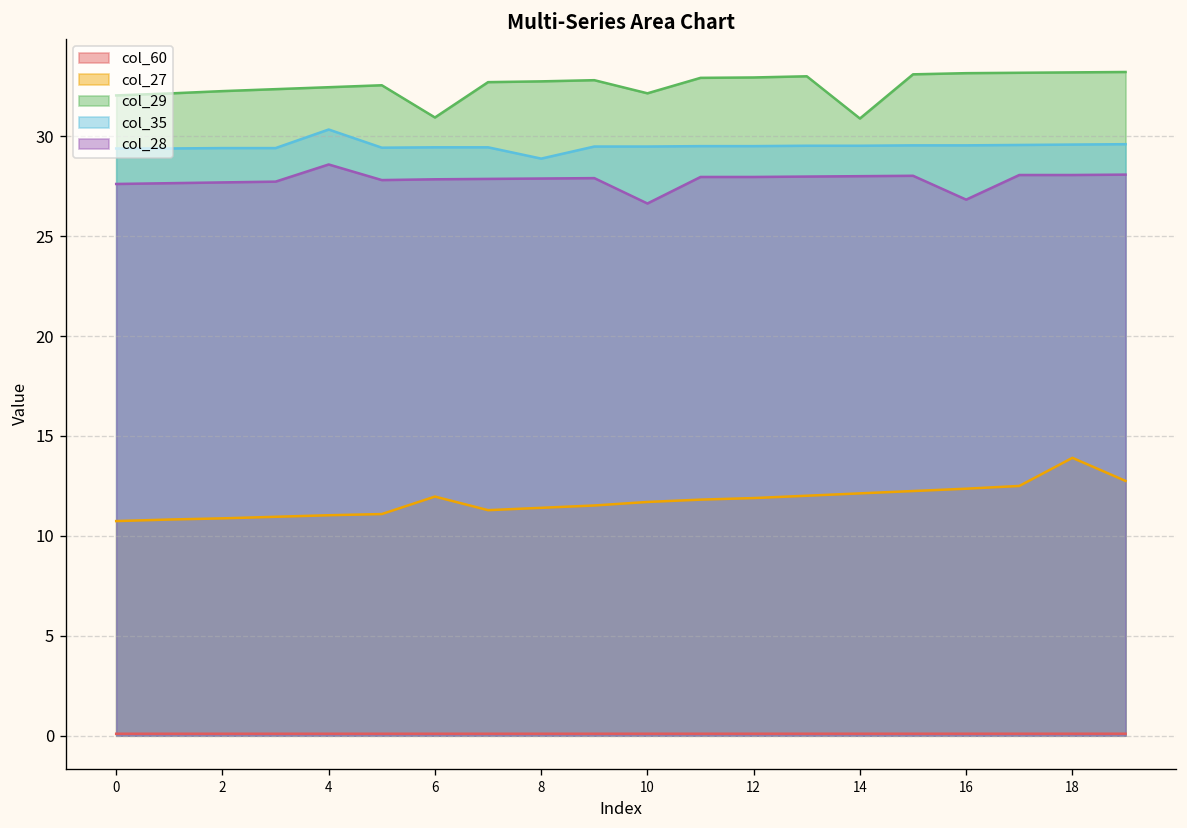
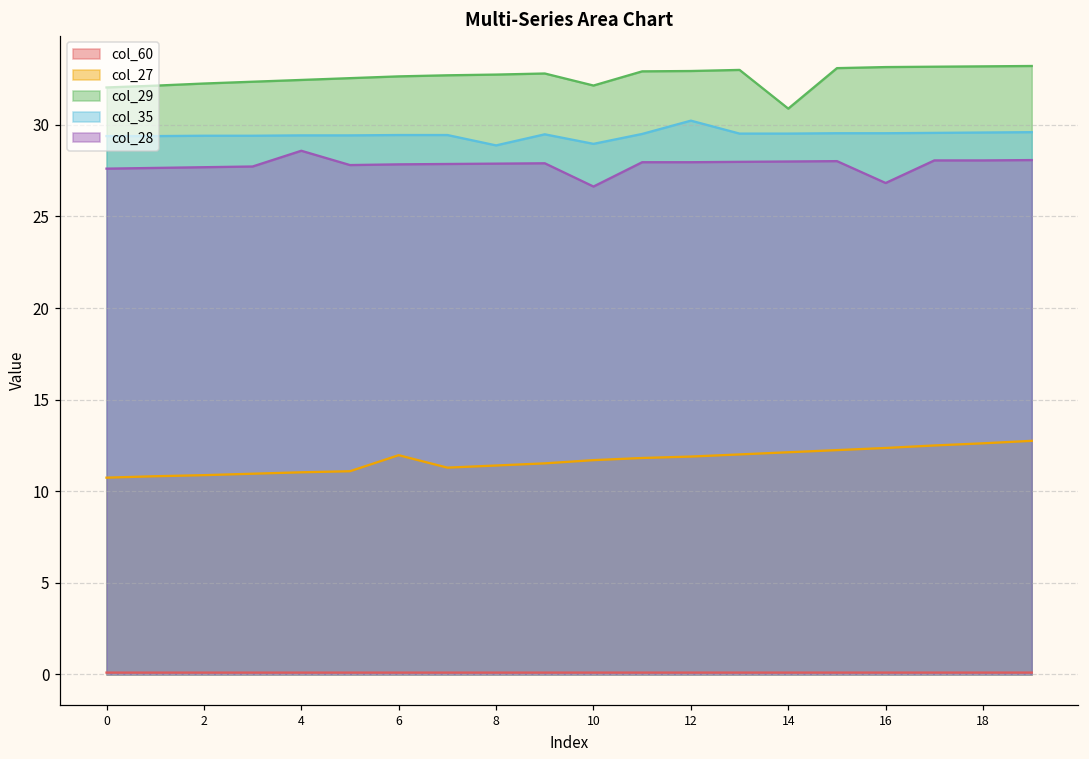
  {
    "col_60": {
      "0": 0.1,
      "2": 0.1,
      "4": 0.1,
      "6": 0.1,
      "8": 0.1,
      "10": 0.1,
      "12": 0.1,
      "14": 0.1,
      "16": 0.1,
      "18": 0.1
    },
    "col_27": {
      "0": 10.7,
      "2": 10.9,
      "4": 11.0,
      "6": 12.0,
      "8": 11.4,
      "10": 11.7,
      "12": 11.9,
      "14": 12.1,
      "16": 12.4,
-     "18": 13.9
+     "18": 12.6
    },
    "col_29": {
      "2": 32.3,
      "4": 32.5,
-     "6": 30.9,
+     "6": 32.6,
      "8": 32.7,
      "10": 32.1,
      "12": 32.9,
      "14": 30.9,
      "16": 33.2,
      "18": 33.2
    },
    "col_35": {
      "2": 29.4,
-     "4": 30.3,
+     "4": 29.4,
      "6": 29.4,
      "8": 28.9,
-     "10": 29.5,
-     "12": 29.5,
+     "10": 29.0,
+     "12": 30.2,
      "14": 29.5,
      "16": 29.5,
      "18": 29.6
    },
    "col_28": {
      "0": 27.6,
      "2": 27.7,
      "4": 28.6,
      "6": 27.8,
      "8": 27.9,
      "10": 26.6,
      "12": 28.0,
      "14": 28.0,
      "16": 26.8,
      "18": 28.1
    }
  }
